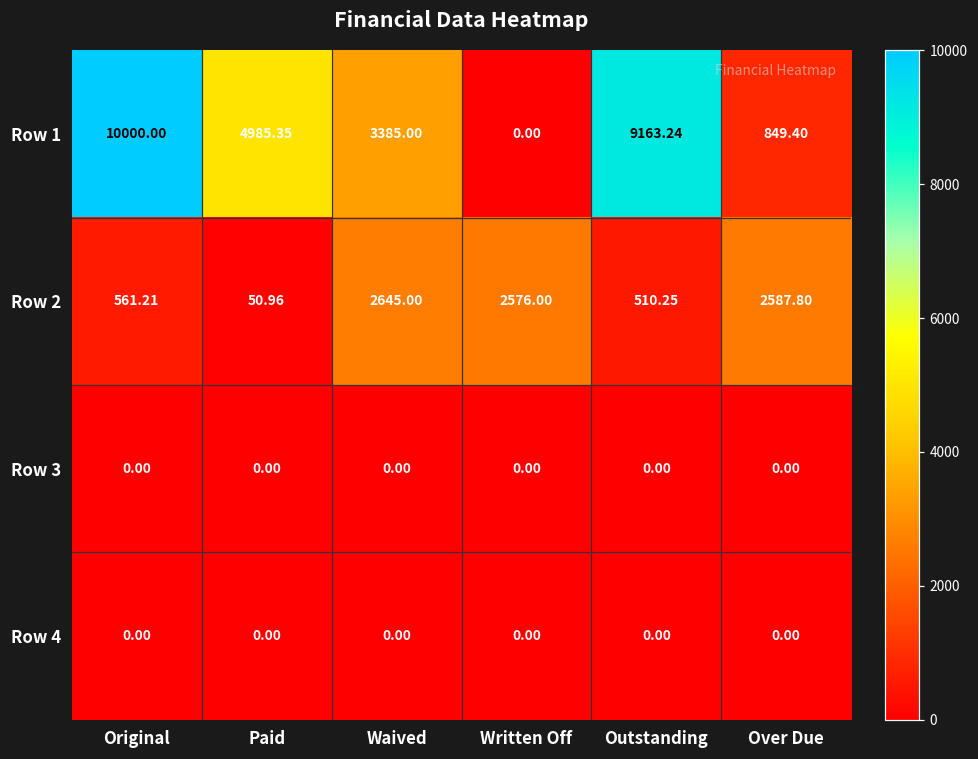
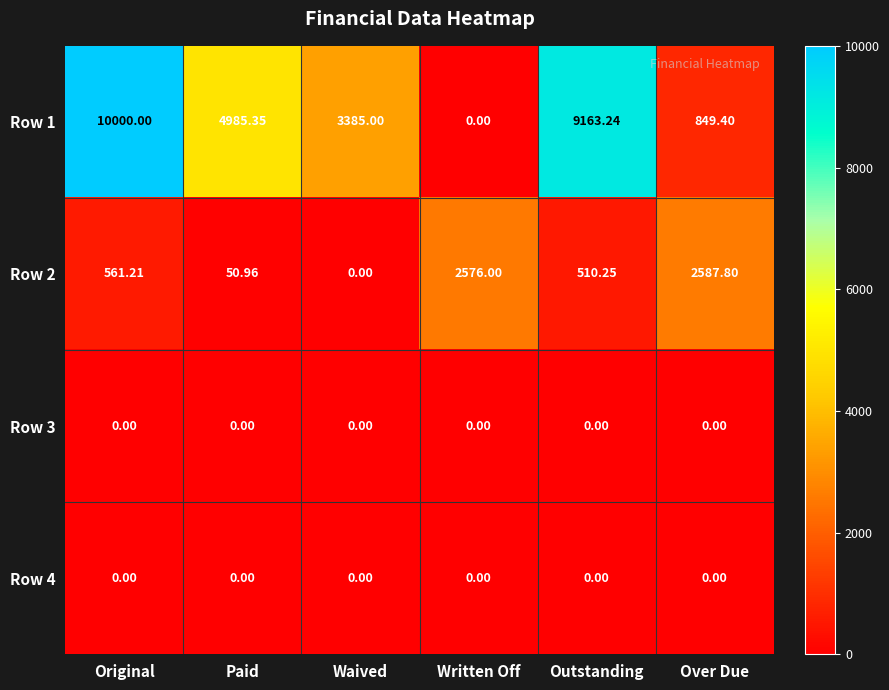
  {
    "Row 1": {
      "Original": 10000.00,
      "Paid": 4985.35,
      "Waived": 3385.00,
      "Written Off": 0.00,
      "Outstanding": 9163.24
    },
    "Row 2": {
      "Original": 561.21,
      "Paid": 50.96,
-     "Waived": 2645.00,
+     "Waived": 0.00,
      "Written Off": 2576.00,
      "Outstanding": 510.25,
      "Over Due": 2587.80
    },
    "Row 3": {
      "Original": 0.00,
      "Paid": 0.00,
      "Waived": 0.00,
      "Written Off": 0.00,
      "Outstanding": 0.00,
      "Over Due": 0.00
    },
    "Row 4": {
      "Original": 0.00,
      "Paid": 0.00,
      "Waived": 0.00,
      "Written Off": 0.00,
      "Outstanding": 0.00,
      "Over Due": 0.00
    }
  }
